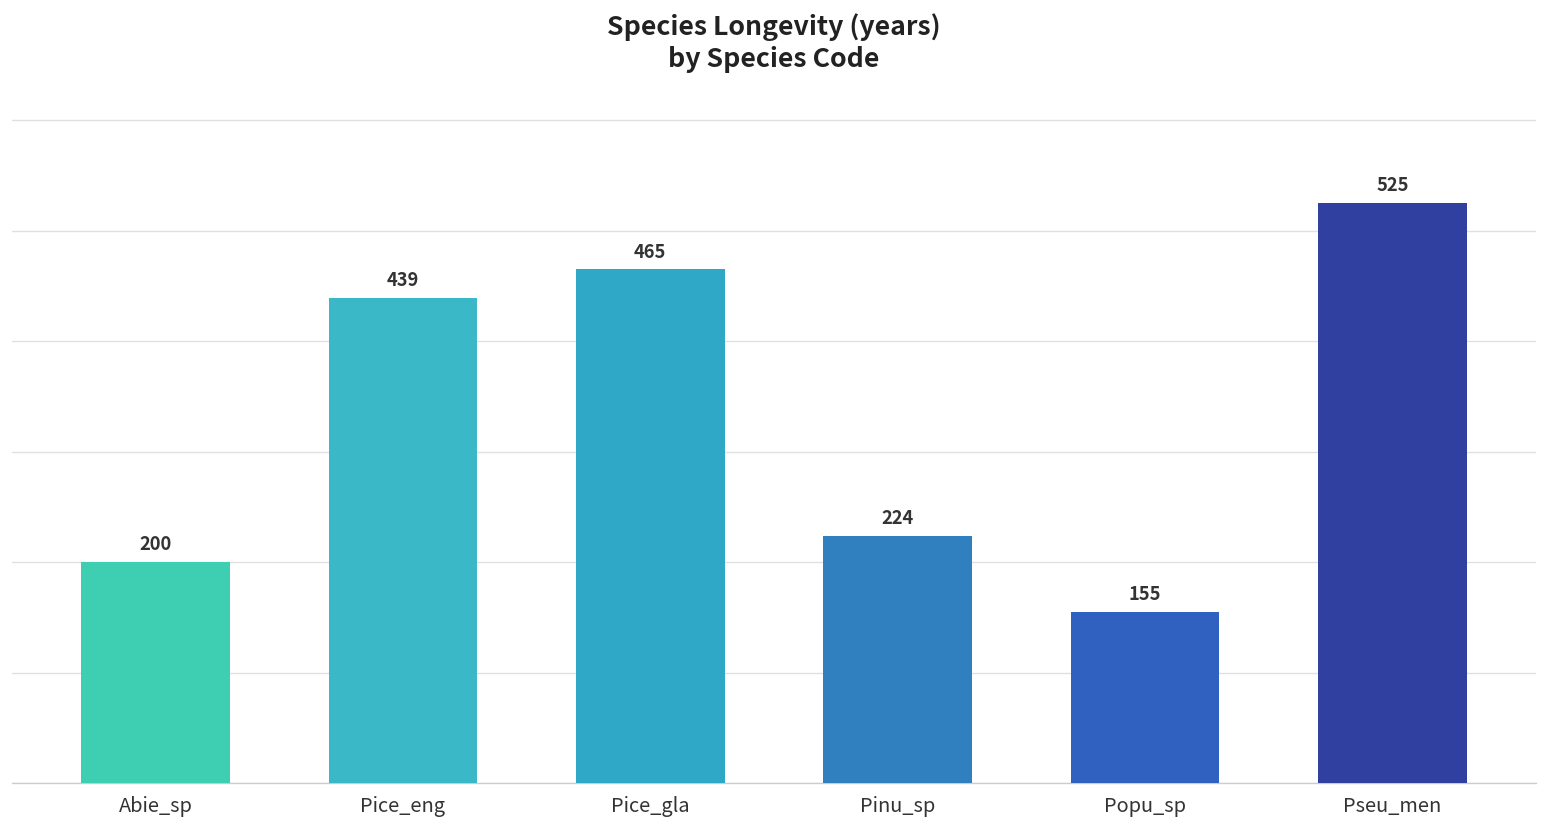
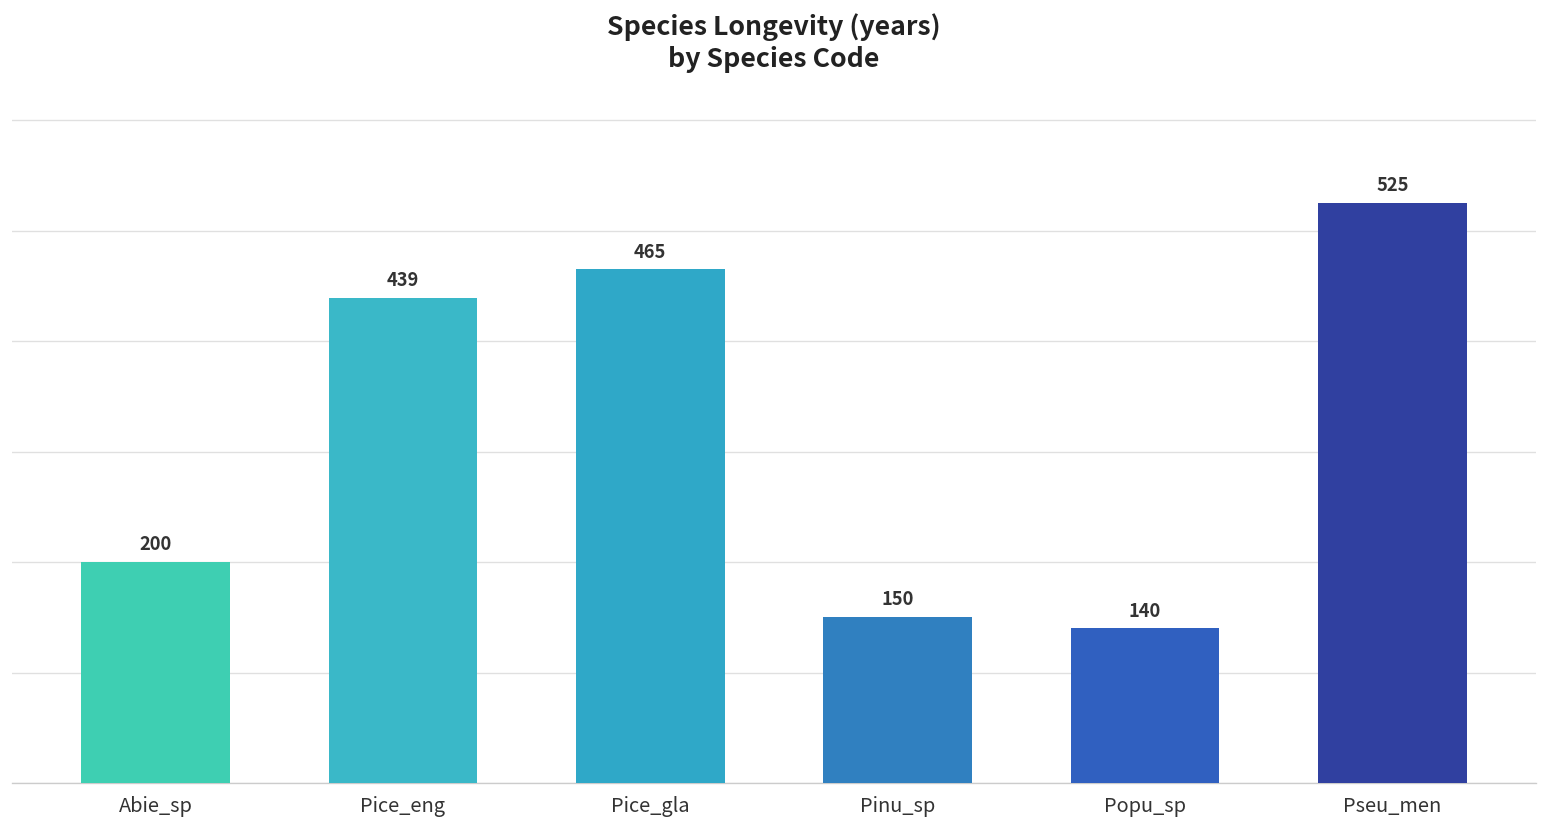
  {
    "Abie_sp": 200,
    "Pice_eng": 439,
    "Pice_gla": 465,
-   "Pinu_sp": 224,
-   "Popu_sp": 155,
+   "Pinu_sp": 150,
+   "Popu_sp": 140,
    "Pseu_men": 525
  }
